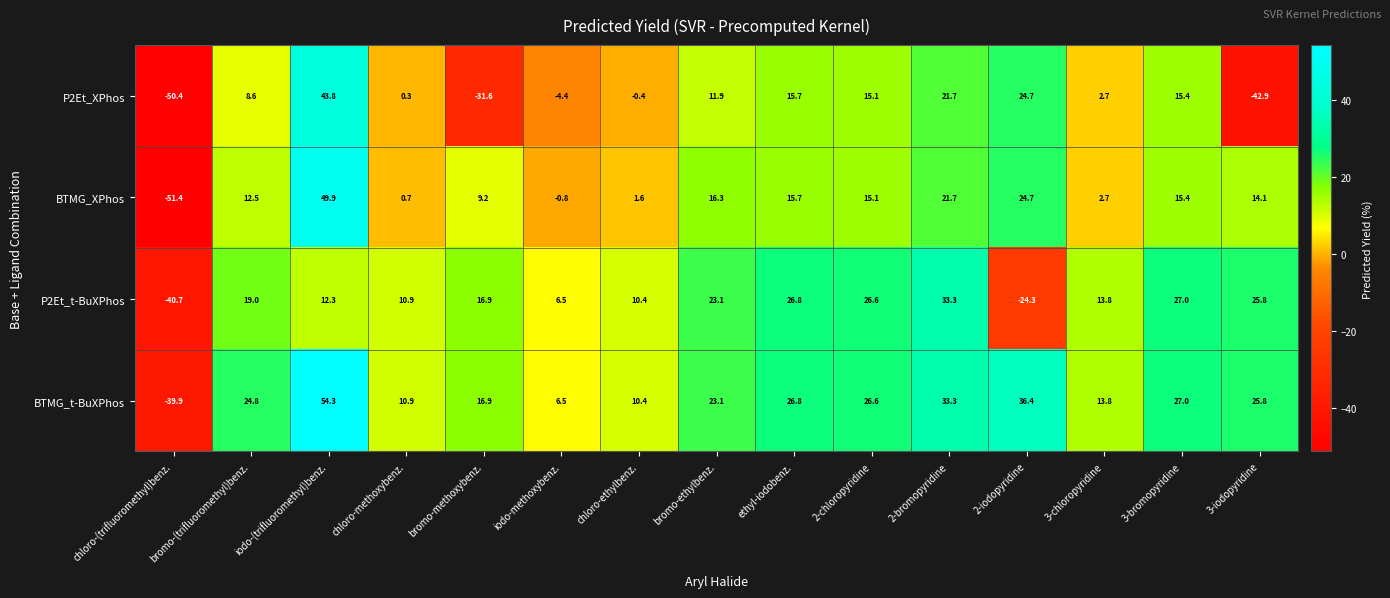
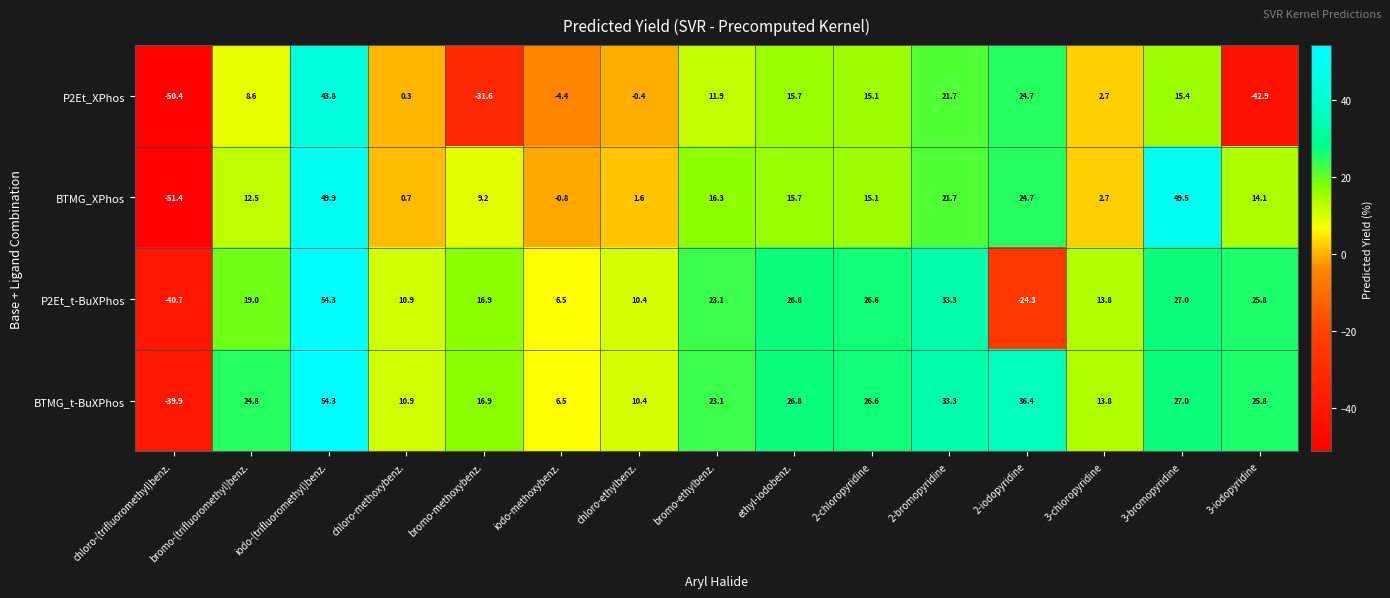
  {
    "P2Et_XPhos": {
      "chloro-(trifluoromethyl)benz.": -50.4,
      "bromo-(trifluoromethyl)benz.": 8.6,
      "iodo-(trifluoromethyl)benz.": 43.8,
      "chloro-methoxybenz.": 0.3,
      "bromo-methoxybenz.": -31.6,
      "iodo-methoxybenz.": -4.4,
      "chloro-ethylbenz.": -0.4,
      "bromo-ethylbenz.": 11.9,
      "ethyl-iodobenz.": 15.7,
      "2-chloropyridine": 15.1,
      "2-bromopyridine": 21.7,
      "2-iodopyridine": 24.7,
      "3-chloropyridine": 2.7,
      "3-bromopyridine": 15.4,
      "3-iodopyridine": -42.9
    },
    "BTMG_XPhos": {
      "chloro-(trifluoromethyl)benz.": -51.4,
      "bromo-(trifluoromethyl)benz.": 12.5,
      "iodo-(trifluoromethyl)benz.": 49.9,
      "chloro-methoxybenz.": 0.7,
      "bromo-methoxybenz.": 9.2,
      "iodo-methoxybenz.": -0.8,
      "chloro-ethylbenz.": 1.6,
      "bromo-ethylbenz.": 16.3,
      "ethyl-iodobenz.": 15.7,
      "2-chloropyridine": 15.1,
      "2-bromopyridine": 21.7,
      "2-iodopyridine": 24.7,
      "3-chloropyridine": 2.7,
-     "3-bromopyridine": 15.4,
+     "3-bromopyridine": 49.5,
      "3-iodopyridine": 14.1
    },
    "P2Et_t-BuXPhos": {
      "chloro-(trifluoromethyl)benz.": -40.7,
      "bromo-(trifluoromethyl)benz.": 19.0,
-     "iodo-(trifluoromethyl)benz.": 12.3,
+     "iodo-(trifluoromethyl)benz.": 54.3,
      "chloro-methoxybenz.": 10.9,
      "bromo-methoxybenz.": 16.9,
      "iodo-methoxybenz.": 6.5,
      "chloro-ethylbenz.": 10.4,
      "bromo-ethylbenz.": 23.1,
      "ethyl-iodobenz.": 26.8,
      "2-chloropyridine": 26.6,
      "2-bromopyridine": 33.3,
      "2-iodopyridine": -24.3,
      "3-chloropyridine": 13.8,
      "3-bromopyridine": 27.0,
      "3-iodopyridine": 25.8
    },
    "BTMG_t-BuXPhos": {
      "chloro-(trifluoromethyl)benz.": -39.9,
      "bromo-(trifluoromethyl)benz.": 24.8,
      "iodo-(trifluoromethyl)benz.": 54.3,
      "chloro-methoxybenz.": 10.9,
      "bromo-methoxybenz.": 16.9,
      "iodo-methoxybenz.": 6.5,
      "chloro-ethylbenz.": 10.4,
      "bromo-ethylbenz.": 23.1,
      "ethyl-iodobenz.": 26.8,
      "2-chloropyridine": 26.6,
      "2-bromopyridine": 33.3,
      "2-iodopyridine": 36.4,
      "3-chloropyridine": 13.8,
      "3-bromopyridine": 27.0,
      "3-iodopyridine": 25.8
    }
  }
